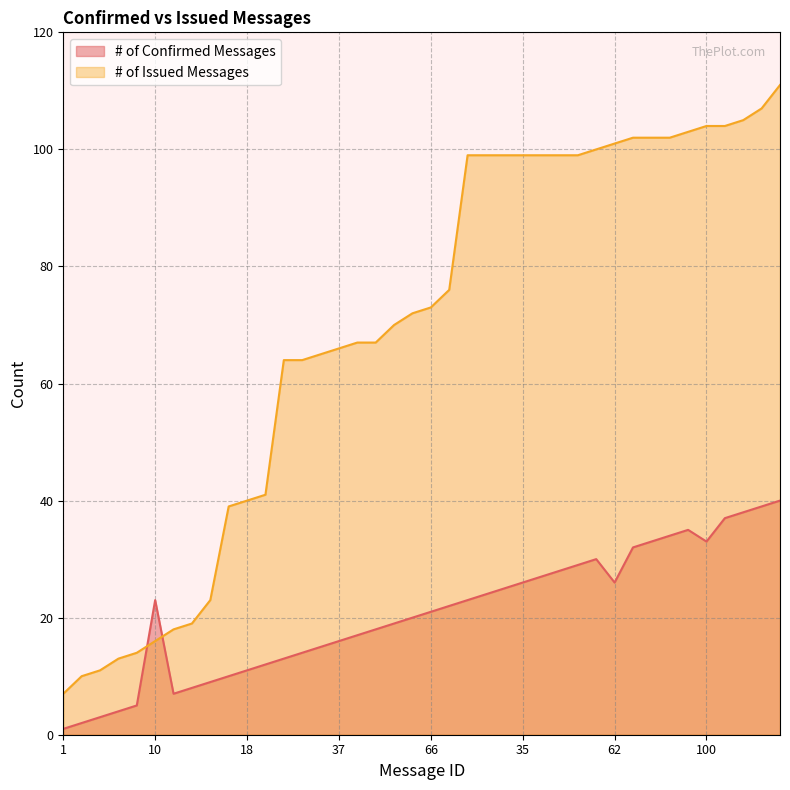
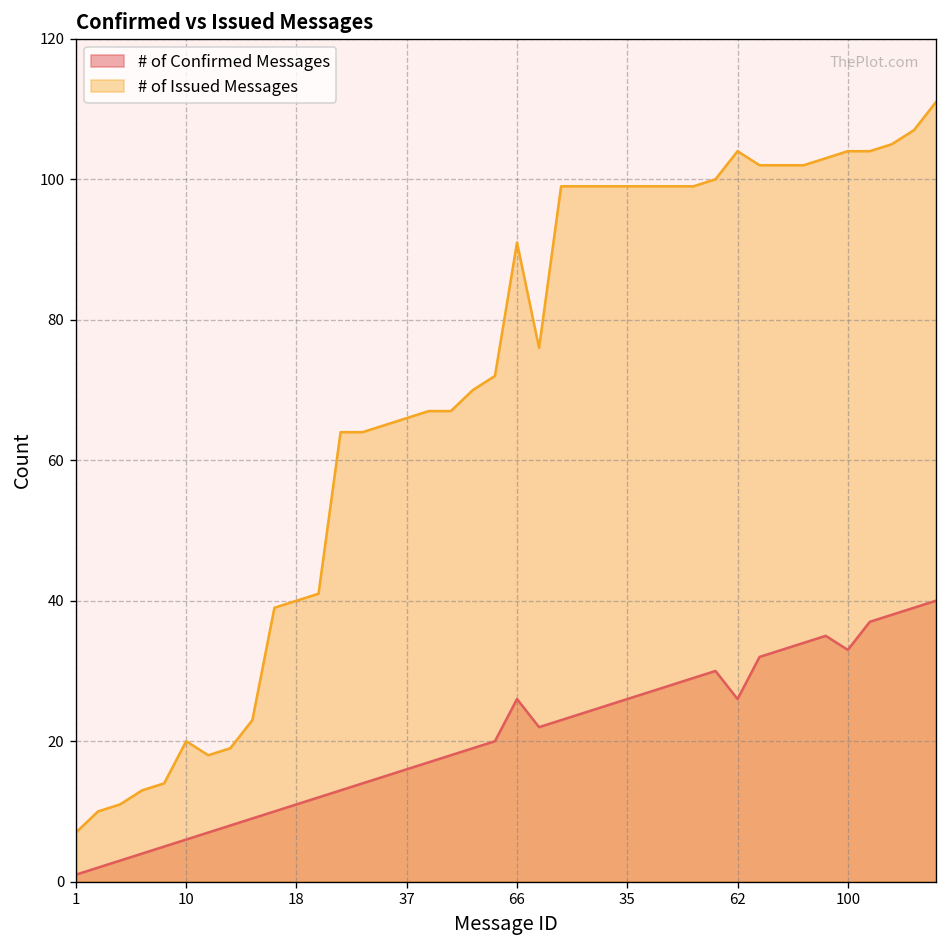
  {
    "# of Confirmed Messages": {
-     "10": 23,
-     "66": 21,
+     "10": 6,
+     "66": 26,
      "35": 26,
      "62": 26,
      "100": 33
    },
    "# of Issued Messages": {
-     "10": 16,
-     "66": 73,
+     "10": 20,
+     "66": 91,
      "35": 99,
-     "62": 101,
+     "62": 104,
      "100": 104
    }
  }
